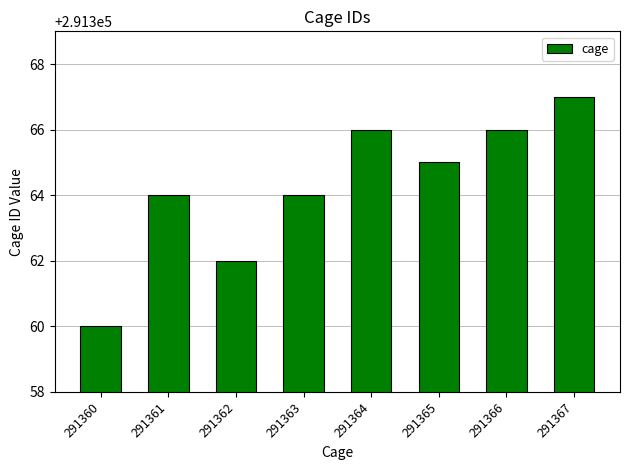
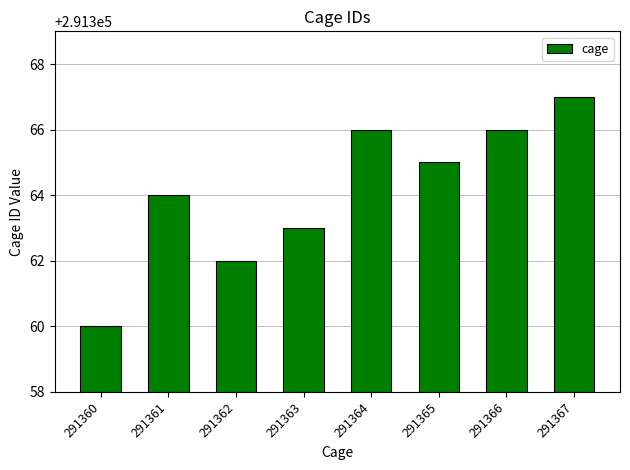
  {
    "291360": 291360,
    "291361": 291364,
    "291362": 291362,
-   "291363": 291364,
+   "291363": 291363,
    "291364": 291366,
    "291365": 291365,
    "291366": 291366,
    "291367": 291367
  }
